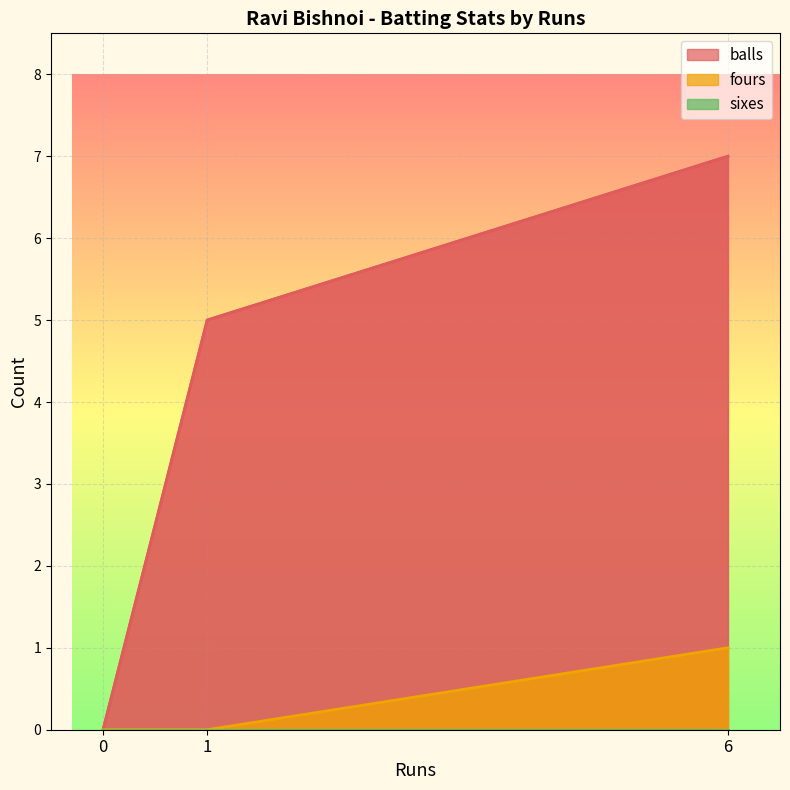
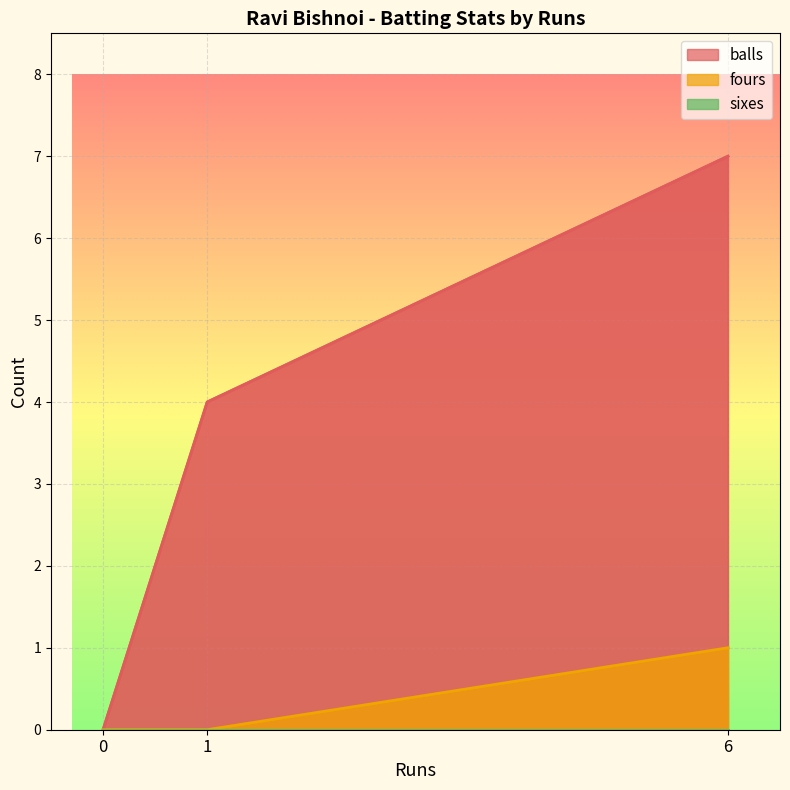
  {
    "balls": {
-     "1": 5,
+     "1": 4,
      "6": 7
    },
    "fours": {
      "6": 1
    },
    "sixes": {
      "6": 0
    }
  }
